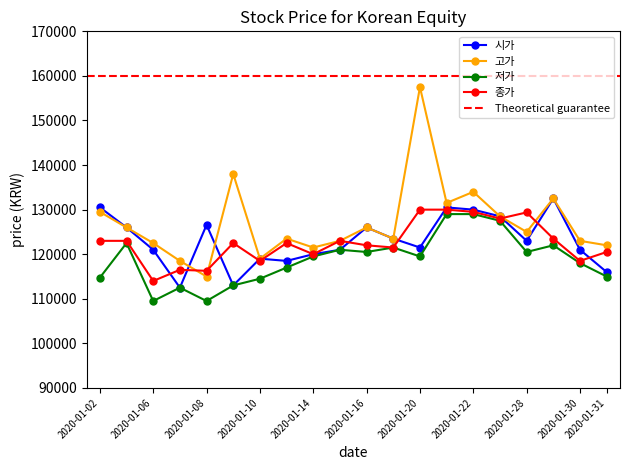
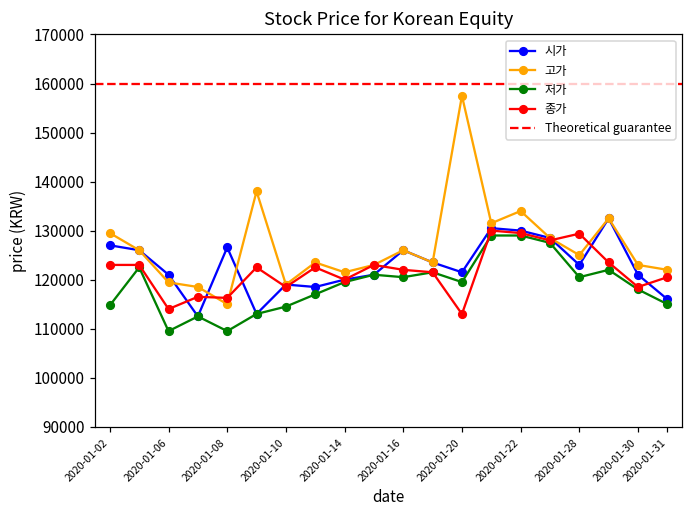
  {
    "시가": {
-     "2020-01-02": 131000,
+     "2020-01-02": 127000,
      "2020-01-06": 121000,
      "2020-01-08": 127000,
      "2020-01-20": 122000,
      "2020-01-28": 123000,
      "2020-01-30": 121000,
      "2020-01-31": 116000
    },
    "고가": {
      "2020-01-02": 130000,
-     "2020-01-06": 123000,
+     "2020-01-06": 119000,
      "2020-01-08": 115000,
      "2020-01-14": 122000,
      "2020-01-20": 158000,
      "2020-01-22": 134000,
      "2020-01-28": 125000,
      "2020-01-30": 123000,
      "2020-01-31": 122000
    },
    "저가": {
      "2020-01-02": 115000,
      "2020-01-06": 110000,
      "2020-01-08": 110000,
      "2020-01-10": 115000,
      "2020-01-16": 121000,
      "2020-01-20": 120000,
      "2020-01-28": 121000,
      "2020-01-31": 115000
    },
    "종가": {
      "2020-01-02": 123000,
      "2020-01-06": 114000,
      "2020-01-08": 116000,
      "2020-01-16": 122000,
-     "2020-01-20": 130000,
+     "2020-01-20": 113000,
      "2020-01-28": 129000,
      "2020-01-31": 121000
    }
  }
